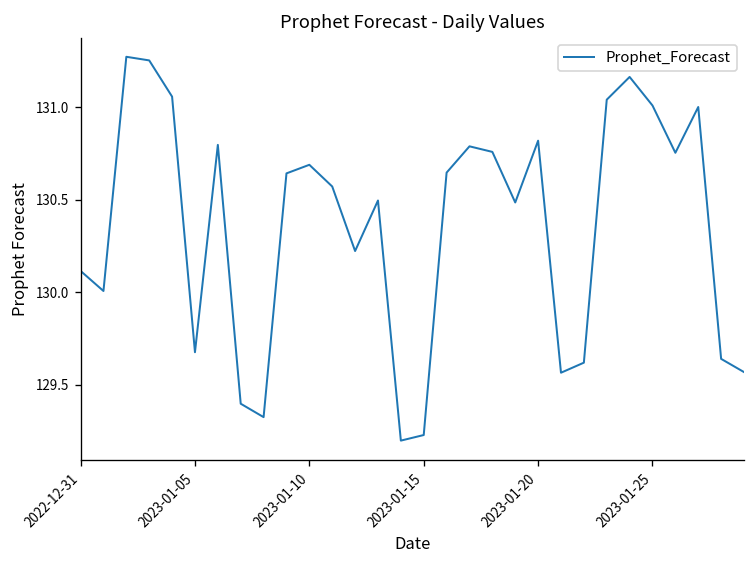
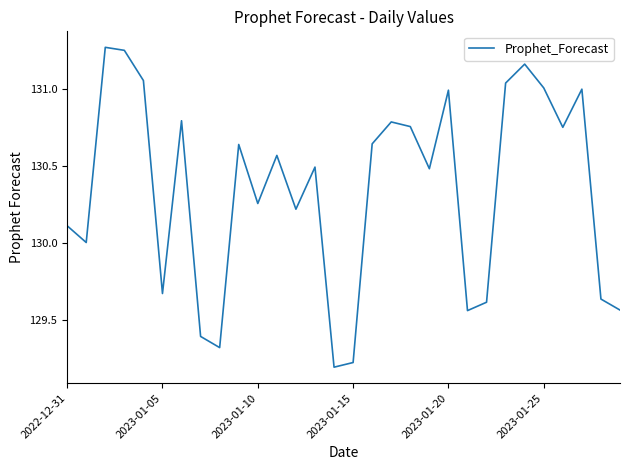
  {
    "2022-12-31": 130.11,
    "2023-01-05": 129.67,
-   "2023-01-10": 130.69,
+   "2023-01-10": 130.26,
    "2023-01-15": 129.23,
-   "2023-01-20": 130.82,
+   "2023-01-20": 130.99,
    "2023-01-25": 131.01
  }
